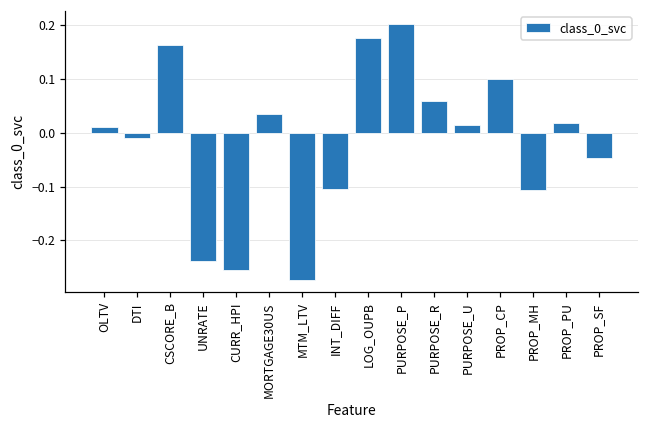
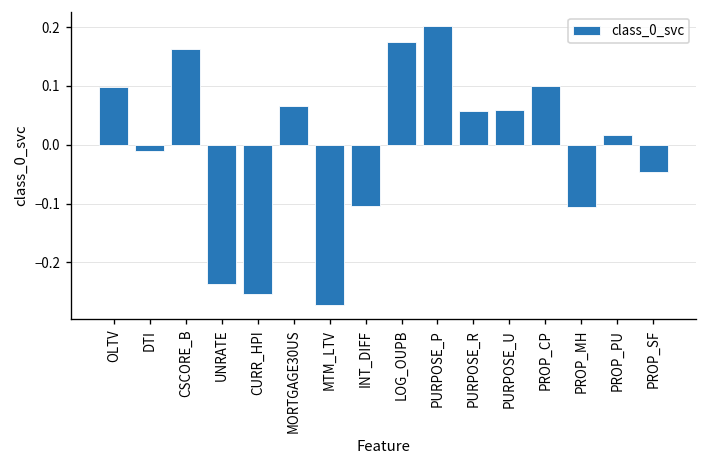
  {
-   "OLTV": 0.01,
+   "OLTV": 0.10,
    "DTI": -0.01,
    "CSCORE_B": 0.16,
    "UNRATE": -0.24,
    "CURR_HPI": -0.25,
-   "MORTGAGE30US": 0.03,
+   "MORTGAGE30US": 0.07,
    "MTM_LTV": -0.27,
    "INT_DIFF": -0.10,
    "LOG_OUPB": 0.18,
    "PURPOSE_P": 0.20,
    "PURPOSE_R": 0.06,
-   "PURPOSE_U": 0.01,
+   "PURPOSE_U": 0.06,
    "PROP_CP": 0.10,
    "PROP_MH": -0.11,
    "PROP_PU": 0.02,
    "PROP_SF": -0.05
  }
